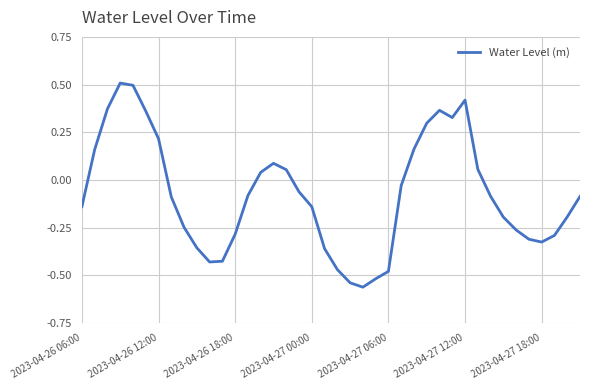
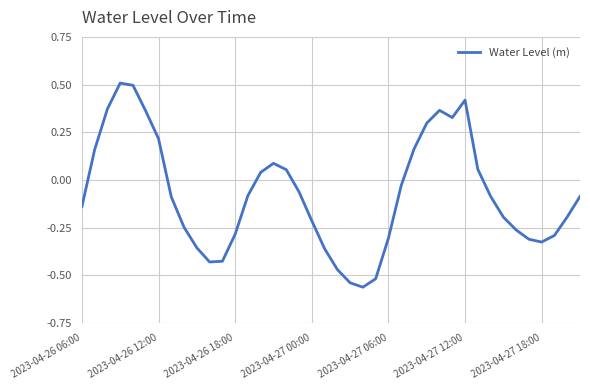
  {
    "2023-04-26 06:00": -0.14,
    "2023-04-26 12:00": 0.22,
    "2023-04-26 18:00": -0.28,
-   "2023-04-27 00:00": -0.14,
-   "2023-04-27 06:00": -0.48,
+   "2023-04-27 00:00": -0.21,
+   "2023-04-27 06:00": -0.31,
    "2023-04-27 12:00": 0.42,
    "2023-04-27 18:00": -0.33
  }
